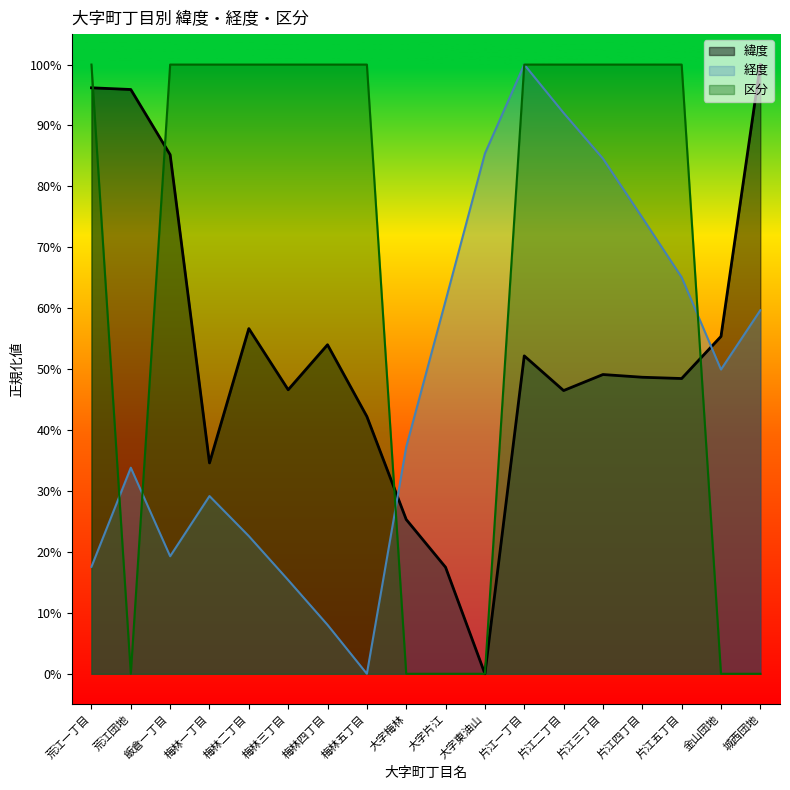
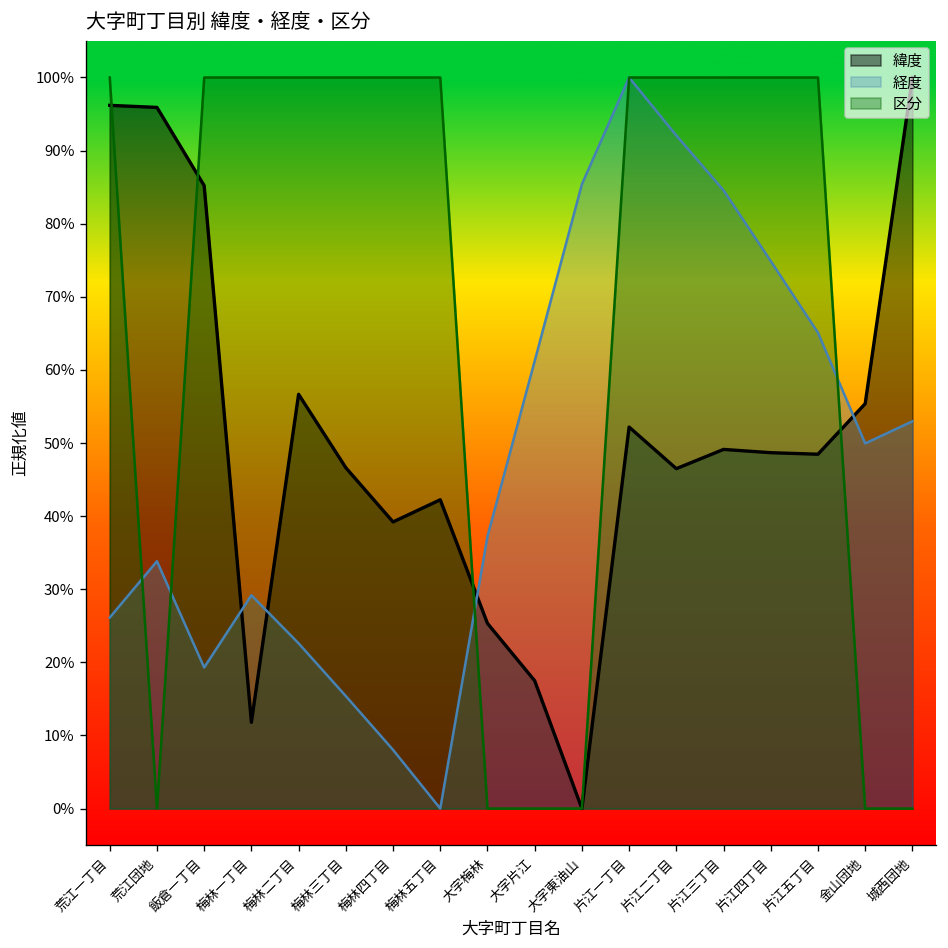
  {
    "緯度": {
      "荒江一丁目": "96%",
      "荒江団地": "96%",
      "飯倉一丁目": "85%",
-     "梅林一丁目": "35%",
+     "梅林一丁目": "12%",
      "梅林二丁目": "57%",
      "梅林三丁目": "47%",
-     "梅林四丁目": "54%",
+     "梅林四丁目": "39%",
      "梅林五丁目": "42%",
      "大字梅林": "25%",
      "大字片江": "17%",
      "片江一丁目": "52%",
      "片江二丁目": "46%",
      "片江三丁目": "49%",
      "片江四丁目": "49%",
      "片江五丁目": "48%",
      "金山団地": "55%"
    },
    "経度": {
-     "荒江一丁目": "18%",
+     "荒江一丁目": "26%",
      "荒江団地": "34%",
      "飯倉一丁目": "19%",
      "梅林一丁目": "29%",
      "梅林二丁目": "23%",
      "梅林三丁目": "15%",
      "梅林四丁目": "8%",
      "梅林五丁目": "0%",
      "大字梅林": "37%",
      "大字片江": "61%",
      "大字東油山": "85%",
      "片江二丁目": "92%",
      "片江三丁目": "85%",
      "片江四丁目": "75%",
      "片江五丁目": "65%",
      "金山団地": "50%",
-     "城西団地": "60%"
+     "城西団地": "53%"
    },
    "区分": {
      "荒江一丁目": "100%",
      "荒江団地": "0%",
      "飯倉一丁目": "100%",
      "梅林一丁目": "100%",
      "梅林二丁目": "100%",
      "梅林三丁目": "100%",
      "梅林四丁目": "100%",
      "梅林五丁目": "100%",
      "大字梅林": "0%",
      "大字片江": "0%",
      "片江二丁目": "100%",
      "片江三丁目": "100%",
      "片江四丁目": "100%",
      "片江五丁目": "100%",
      "金山団地": "0%",
      "城西団地": "0%"
    }
  }
